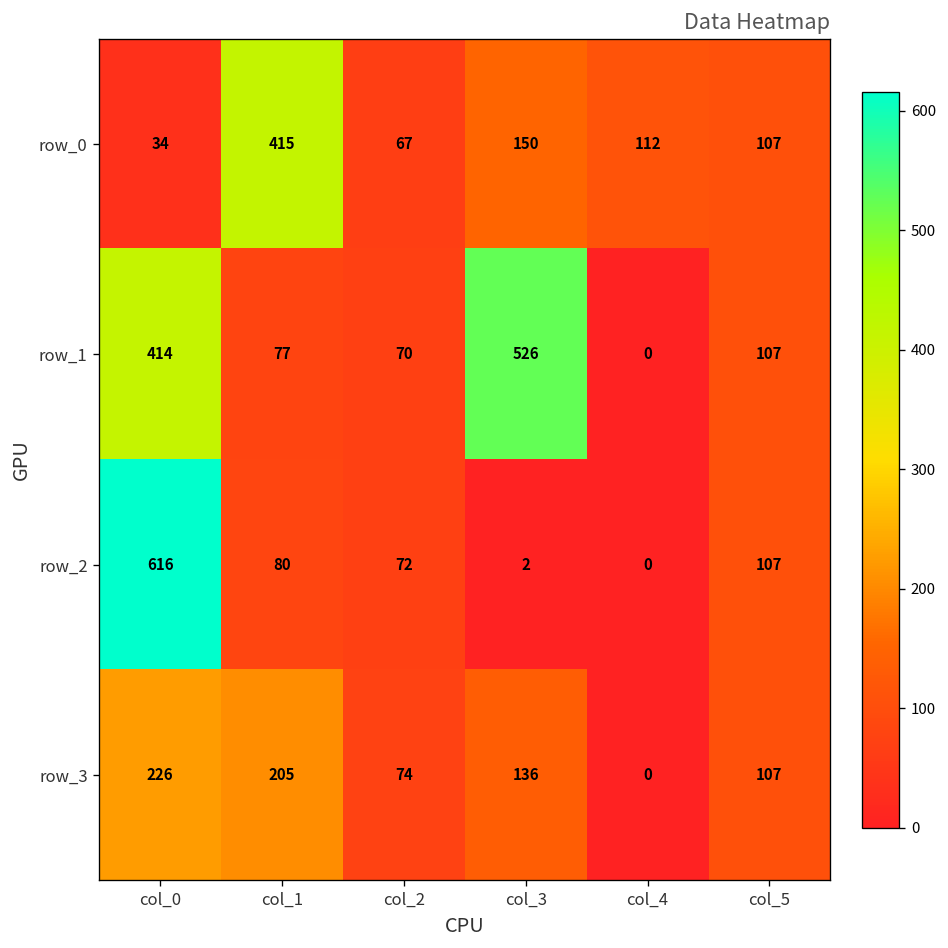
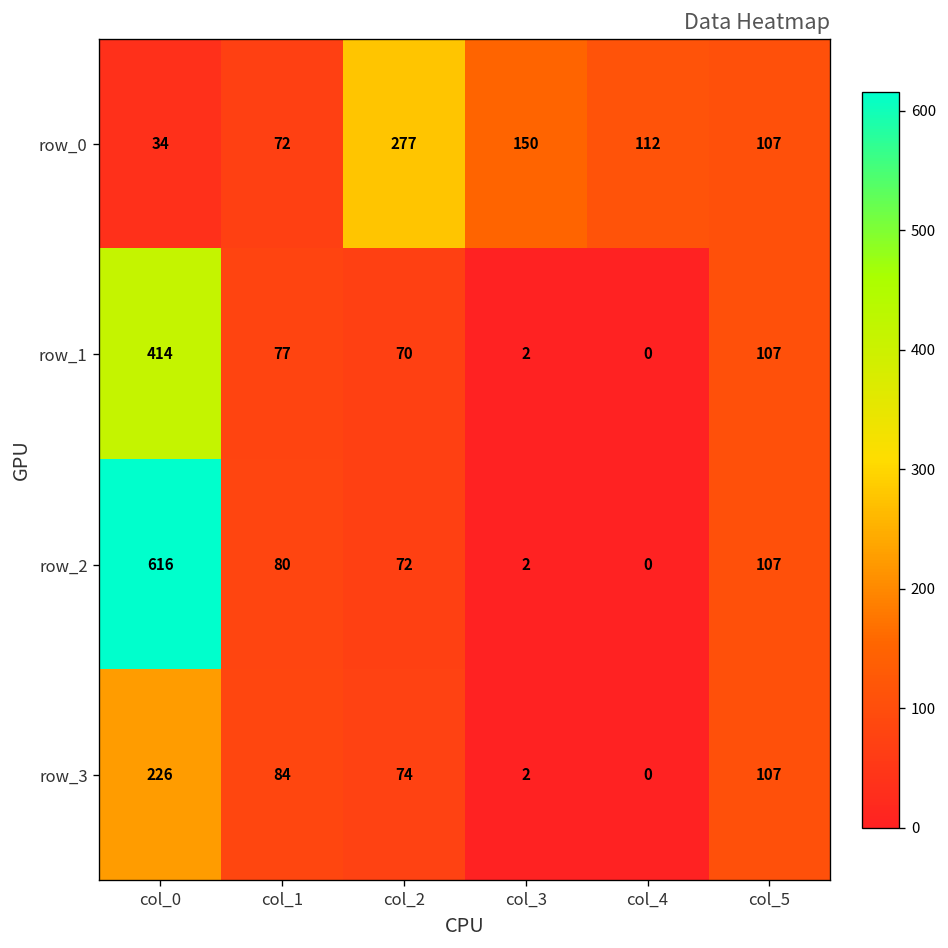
  {
    "row_0": {
      "col_0": 34,
-     "col_1": 415,
-     "col_2": 67,
+     "col_1": 72,
+     "col_2": 277,
      "col_3": 150,
      "col_4": 112,
      "col_5": 107
    },
    "row_1": {
      "col_0": 414,
      "col_1": 77,
      "col_2": 70,
-     "col_3": 526,
+     "col_3": 2,
      "col_4": 0,
      "col_5": 107
    },
    "row_2": {
      "col_0": 616,
      "col_1": 80,
      "col_2": 72,
      "col_3": 2,
      "col_4": 0,
      "col_5": 107
    },
    "row_3": {
      "col_0": 226,
-     "col_1": 205,
+     "col_1": 84,
      "col_2": 74,
-     "col_3": 136,
+     "col_3": 2,
      "col_4": 0,
      "col_5": 107
    }
  }
